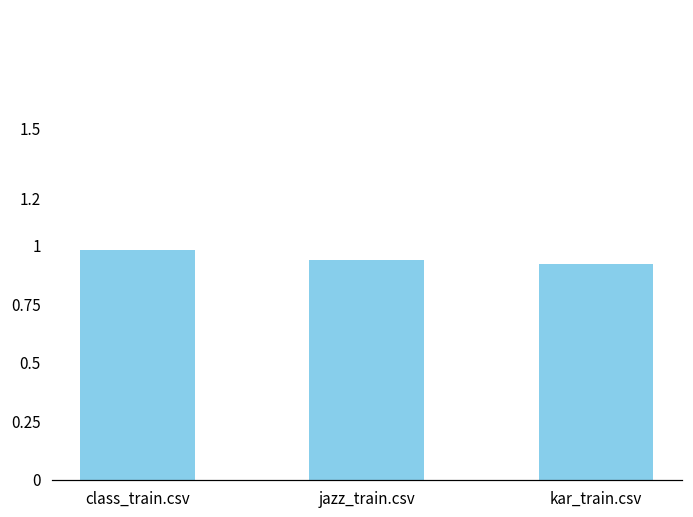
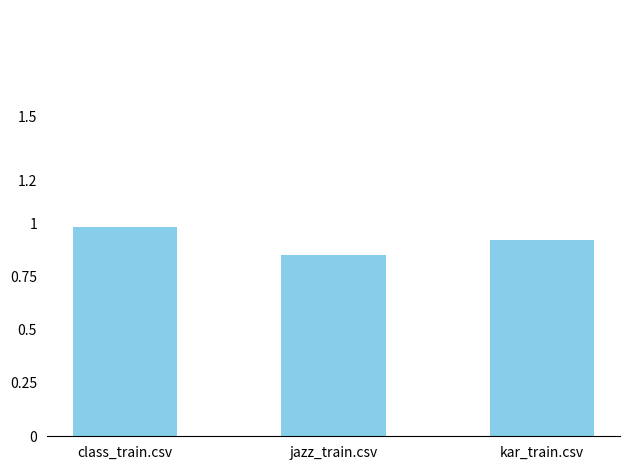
  {
    "class_train.csv": 0.98,
-   "jazz_train.csv": 0.94,
+   "jazz_train.csv": 0.85,
    "kar_train.csv": 0.92
  }
